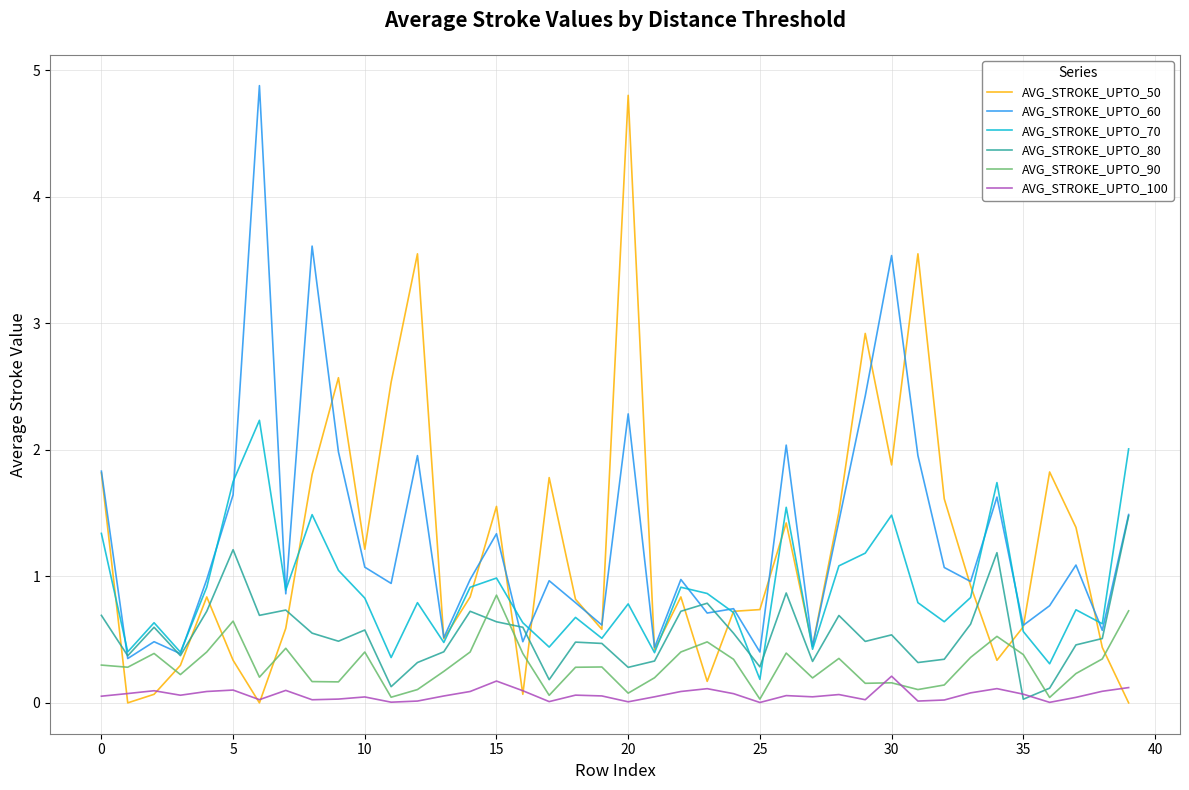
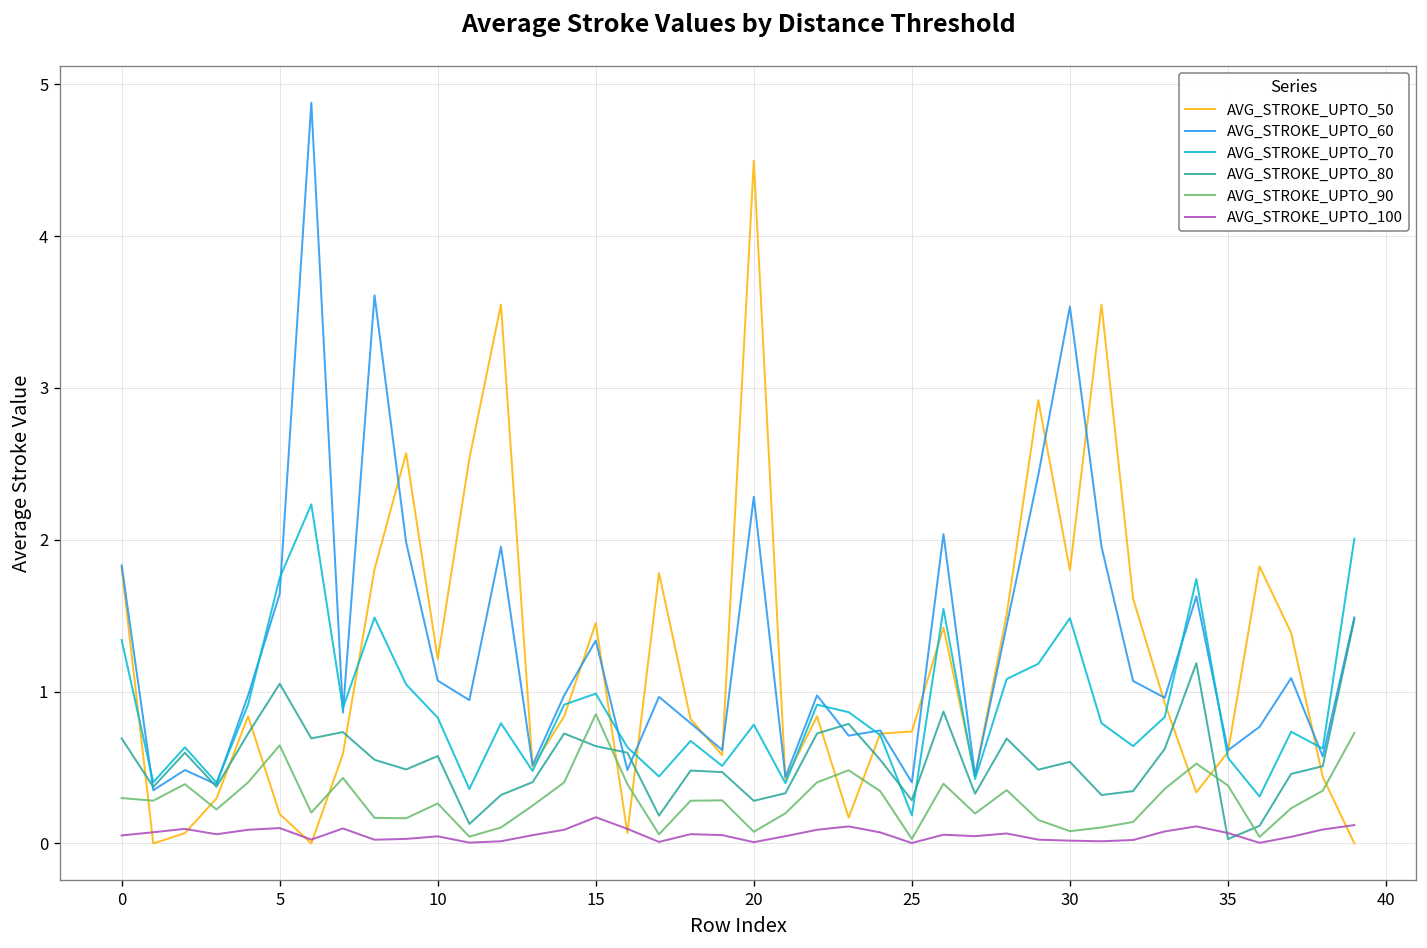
  {
    "AVG_STROKE_UPTO_50": {
-     "5": 0.34,
+     "5": 0.19,
      "10": 1.21,
-     "15": 1.55,
-     "20": 4.80,
+     "15": 1.45,
+     "20": 4.50,
      "25": 0.74,
-     "30": 1.88
+     "30": 1.80
    },
    "AVG_STROKE_UPTO_80": {
      "0": 0.69,
-     "5": 1.21,
+     "5": 1.05,
      "10": 0.58,
      "15": 0.64,
      "20": 0.28,
      "25": 0.28,
      "30": 0.54,
      "35": 0.03
    },
    "AVG_STROKE_UPTO_90": {
      "0": 0.30,
      "5": 0.65,
-     "10": 0.40,
+     "10": 0.26,
      "15": 0.85,
      "20": 0.08,
      "25": 0.03,
-     "30": 0.16,
+     "30": 0.08,
      "35": 0.38
    },
    "AVG_STROKE_UPTO_100": {
      "0": 0.05,
      "5": 0.10,
      "10": 0.05,
      "15": 0.17,
      "20": 0.01,
      "25": 0.00,
-     "30": 0.21,
+     "30": 0.02,
      "35": 0.07
    }
  }
